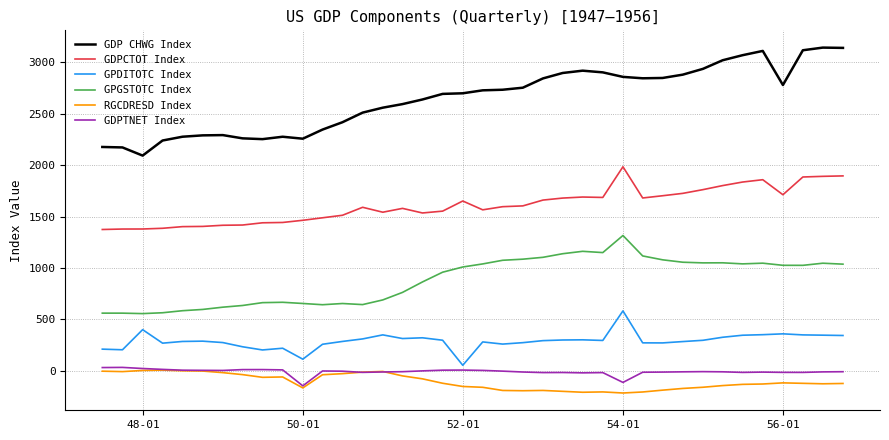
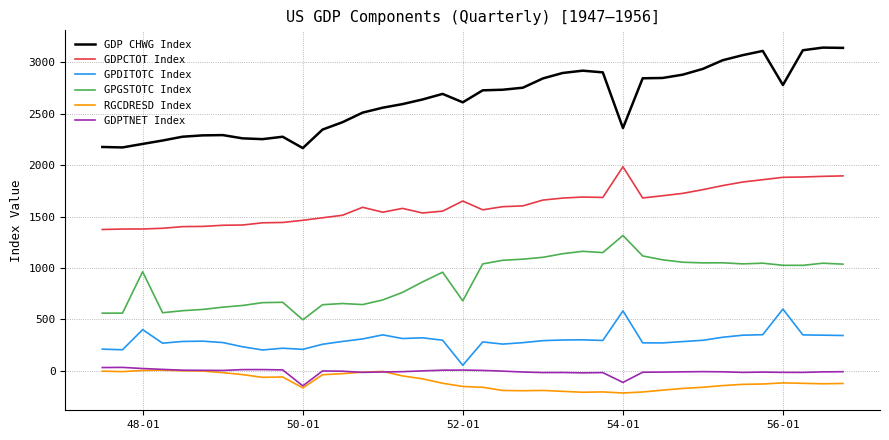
  {
    "GDP CHWG Index": {
-     "48-01": 2090,
-     "50-01": 2260,
-     "52-01": 2700,
-     "54-01": 2860,
+     "48-01": 2210,
+     "50-01": 2170,
+     "52-01": 2610,
+     "54-01": 2360,
      "56-01": 2780
    },
    "GDPCTOT Index": {
      "48-01": 1380,
      "50-01": 1460,
      "52-01": 1650,
      "54-01": 1980,
-     "56-01": 1710
+     "56-01": 1880
    },
    "GPDITOTC Index": {
      "48-01": 400,
-     "50-01": 110,
+     "50-01": 210,
      "52-01": 50,
      "54-01": 580,
-     "56-01": 360
+     "56-01": 600
    },
    "GPGSTOTC Index": {
-     "48-01": 560,
-     "50-01": 650,
-     "52-01": 1010,
+     "48-01": 960,
+     "50-01": 500,
+     "52-01": 680,
      "54-01": 1320,
      "56-01": 1030
    },
    "RGCDRESD Index": {
      "52-01": -150,
      "54-01": -220,
      "56-01": -120
    },
    "GDPTNET Index": {
      "52-01": 10,
      "54-01": -110,
      "56-01": -20
    }
  }
